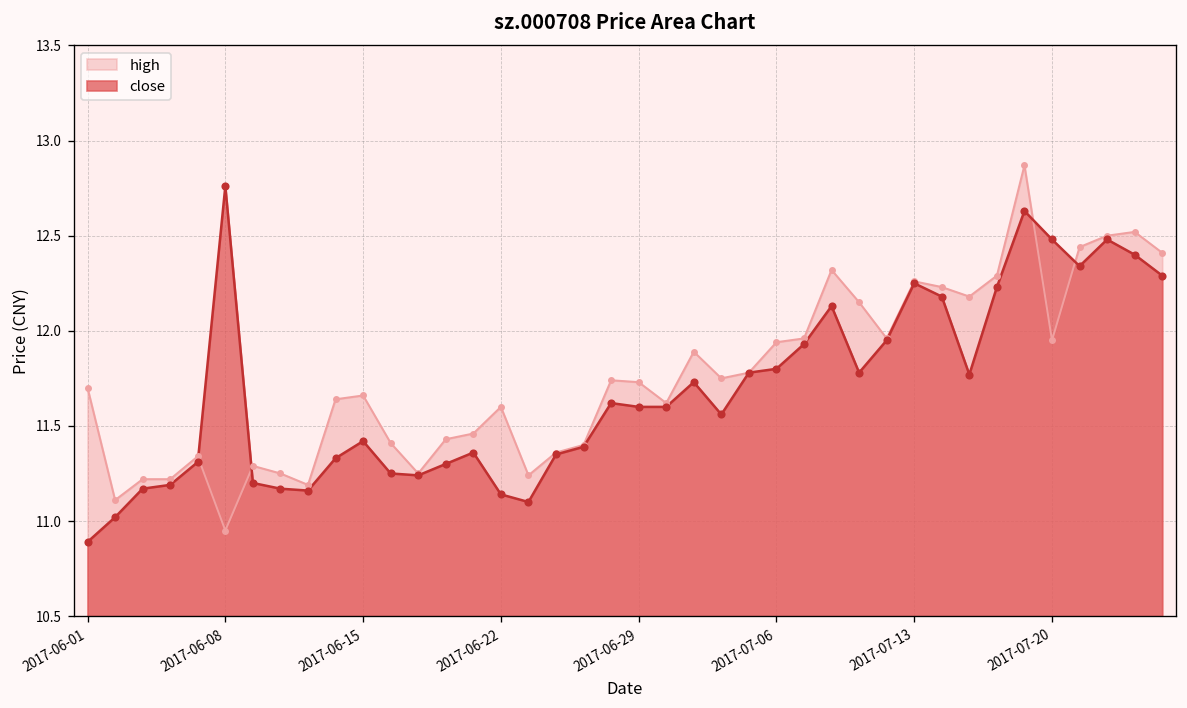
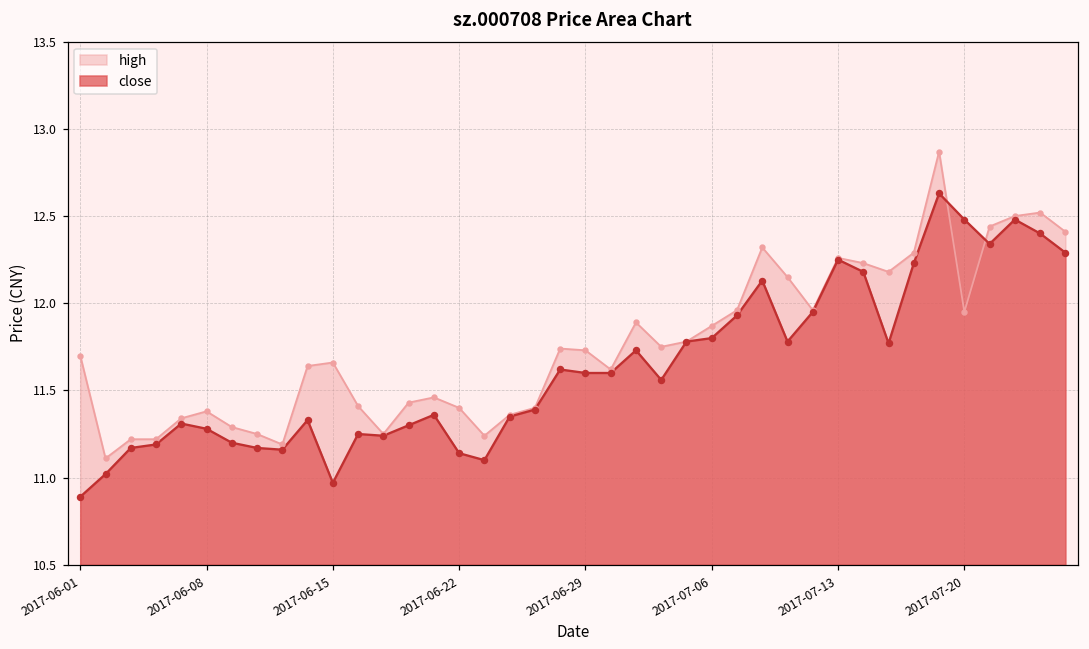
  {
    "high": {
      "2017-06-01": 11.70,
-     "2017-06-08": 10.95,
+     "2017-06-08": 11.38,
      "2017-06-15": 11.66,
-     "2017-06-22": 11.6,
+     "2017-06-22": 11.4,
      "2017-06-29": 11.73,
-     "2017-07-06": 11.94,
+     "2017-07-06": 11.87,
      "2017-07-20": 11.95
    },
    "close": {
      "2017-06-01": 10.89,
-     "2017-06-08": 12.76,
-     "2017-06-15": 11.42,
+     "2017-06-08": 11.28,
+     "2017-06-15": 10.97,
      "2017-06-22": 11.14,
      "2017-06-29": 11.60,
      "2017-07-06": 11.80,
      "2017-07-20": 12.48
    }
  }
